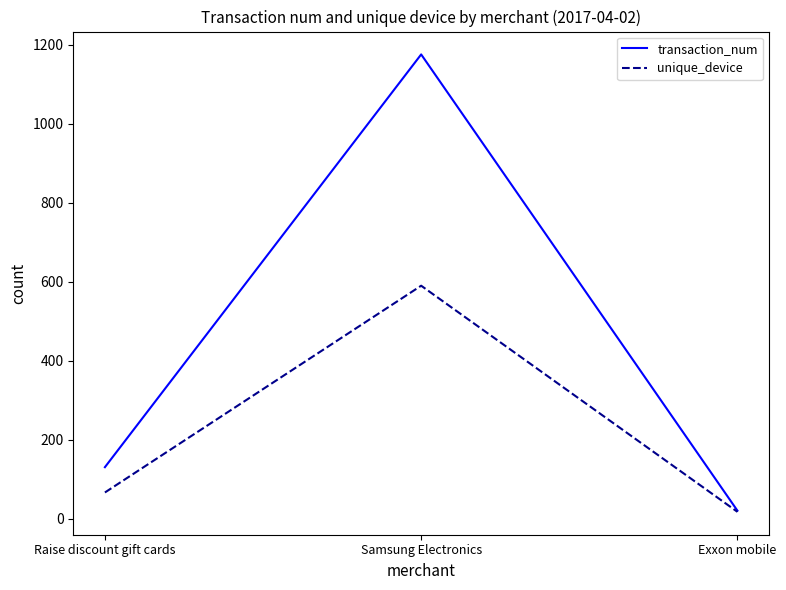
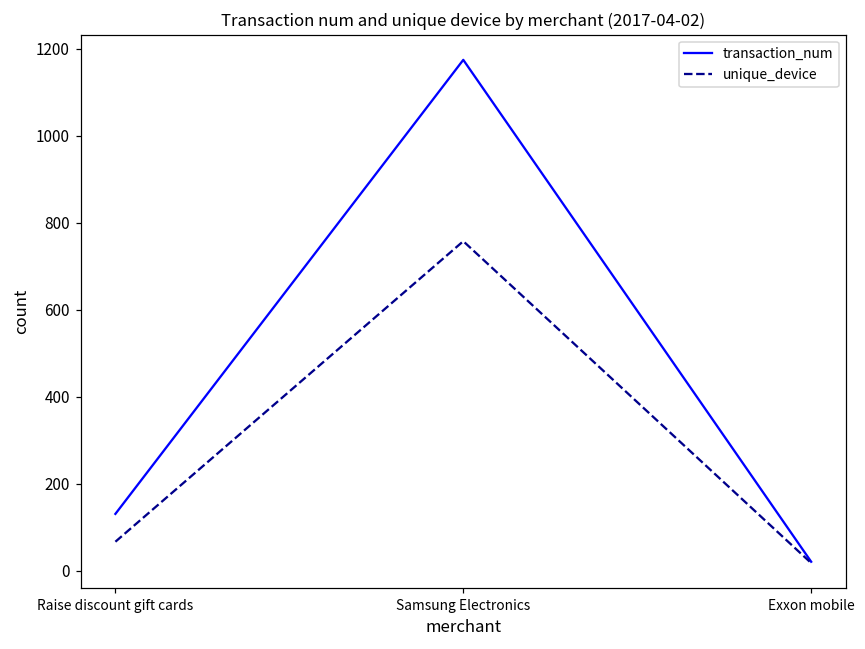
  {
    "transaction_num": {
      "Raise discount gift cards": 130,
      "Samsung Electronics": 1180
    },
    "unique_device": {
      "Raise discount gift cards": 70,
-     "Samsung Electronics": 590
+     "Samsung Electronics": 760
    }
  }
